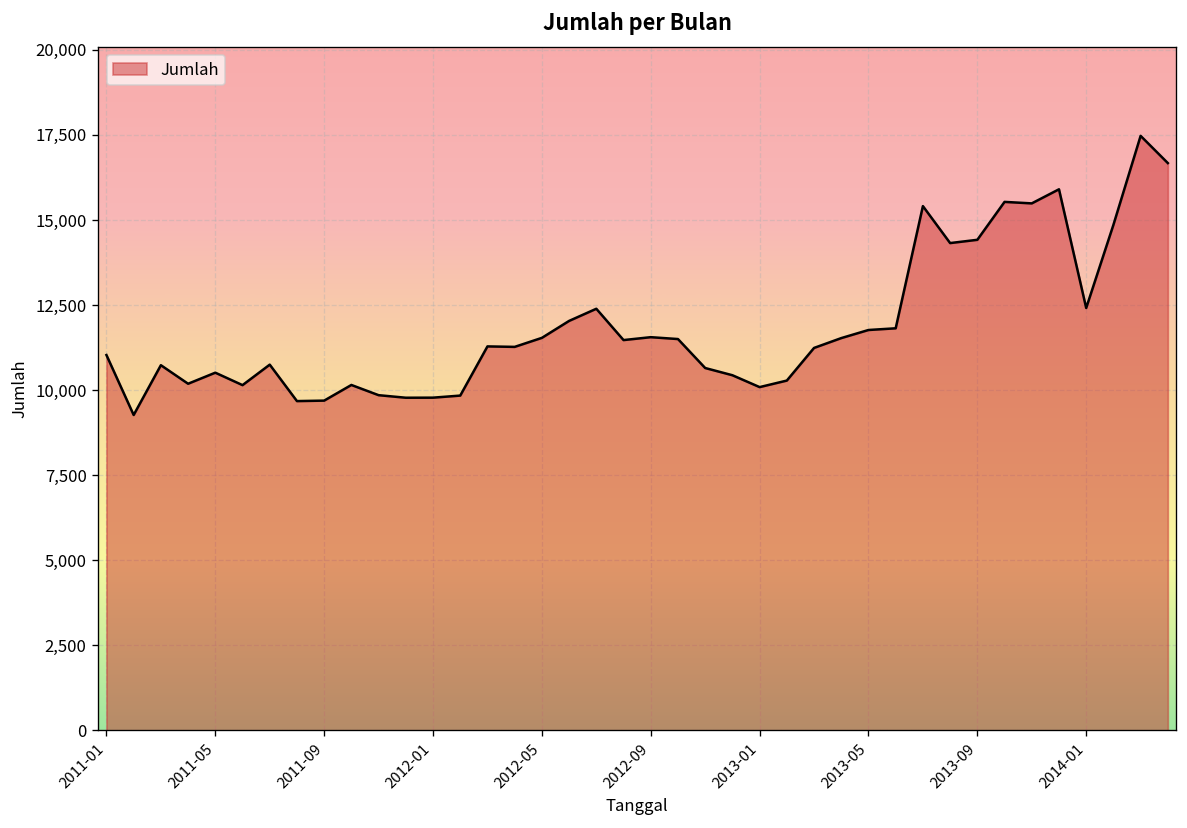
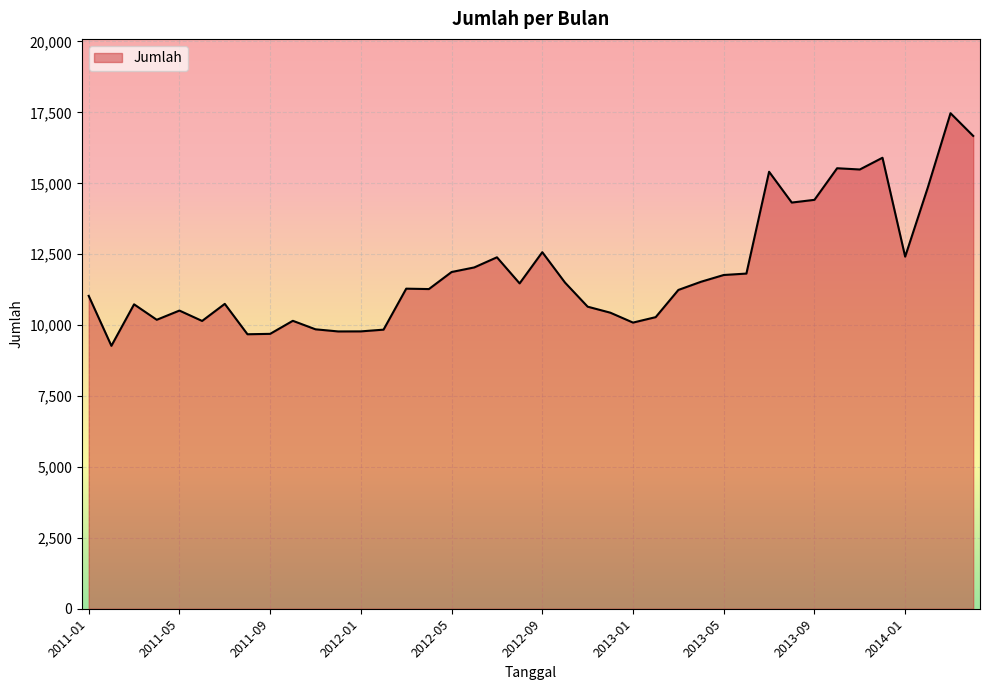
  {
    "2011-01": "11,000",
    "2011-05": "10,500",
    "2011-09": "9,700",
    "2012-01": "9,800",
-   "2012-05": "11,500",
-   "2012-09": "11,600",
+   "2012-05": "11,900",
+   "2012-09": "12,600",
    "2013-01": "10,100",
    "2013-05": "11,800",
    "2013-09": "14,400",
    "2014-01": "12,400"
  }
